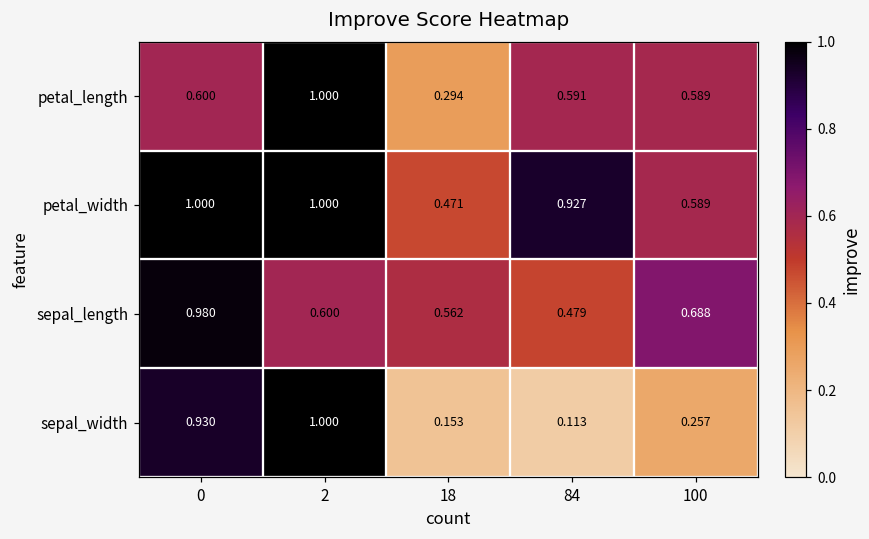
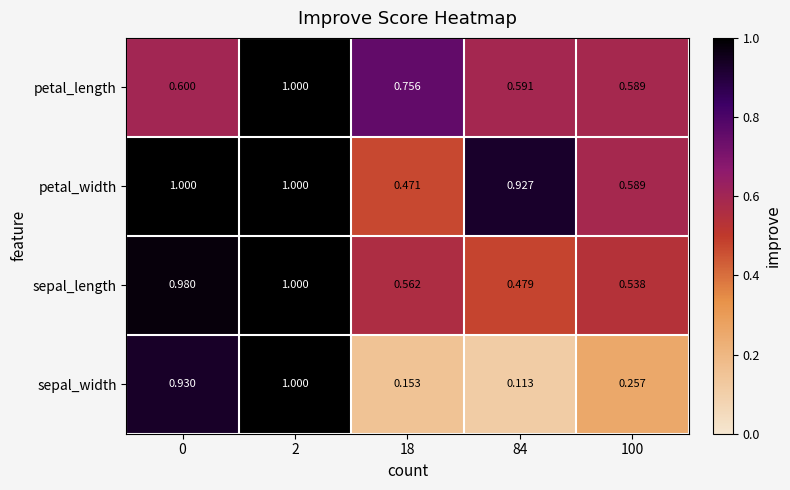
  {
    "petal_length": {
      "0": 0.600,
      "2": 1.000,
-     "18": 0.294,
+     "18": 0.756,
      "84": 0.591,
      "100": 0.589
    },
    "petal_width": {
      "0": 1.000,
      "2": 1.000,
      "18": 0.471,
      "84": 0.927,
      "100": 0.589
    },
    "sepal_length": {
      "0": 0.980,
-     "2": 0.600,
+     "2": 1.000,
      "18": 0.562,
      "84": 0.479,
-     "100": 0.688
+     "100": 0.538
    },
    "sepal_width": {
      "0": 0.930,
      "2": 1.000,
      "18": 0.153,
      "84": 0.113,
      "100": 0.257
    }
  }
